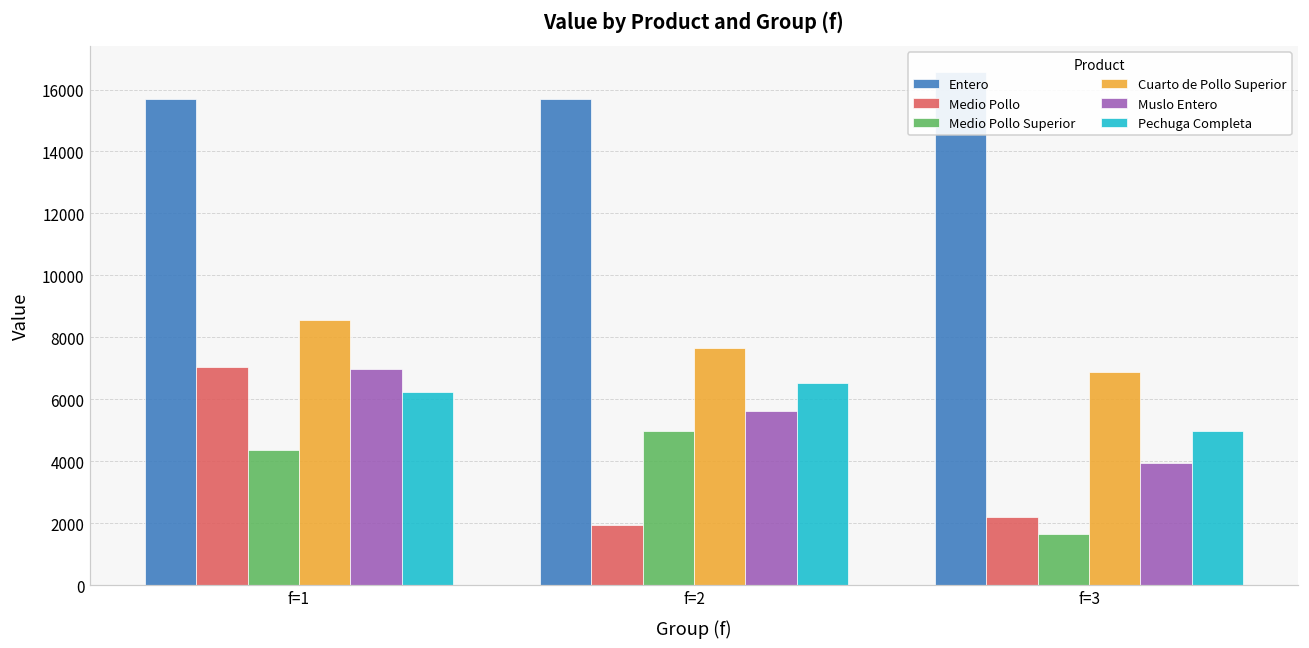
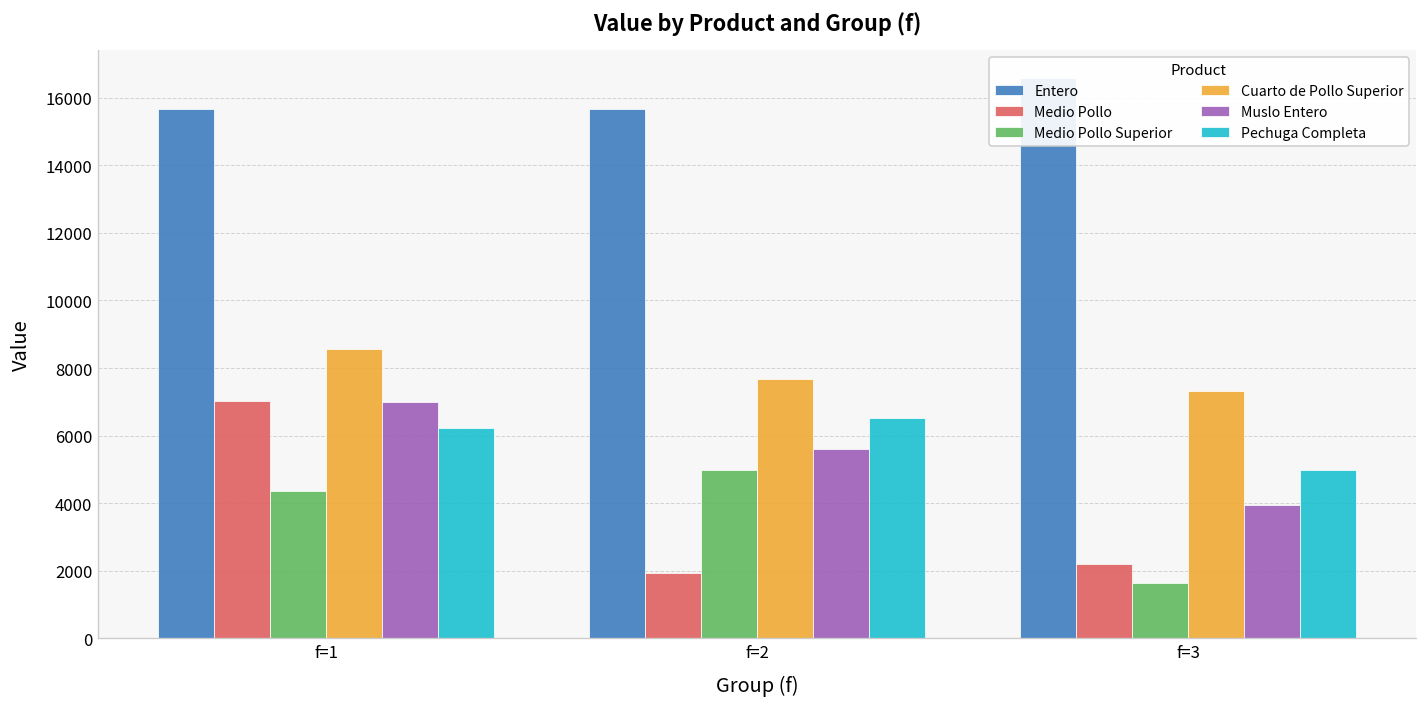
  {
    "Entero": {
      "f=1": 15700,
      "f=2": 15700
    },
    "Medio Pollo": {
      "f=1": 7000,
      "f=2": 1900,
      "f=3": 2200
    },
    "Medio Pollo Superior": {
      "f=1": 4400,
      "f=2": 5000,
      "f=3": 1700
    },
    "Cuarto de Pollo Superior": {
      "f=1": 8600,
      "f=2": 7700,
-     "f=3": 6900
+     "f=3": 7300
    },
    "Muslo Entero": {
      "f=1": 7000,
      "f=2": 5600,
      "f=3": 3900
    },
    "Pechuga Completa": {
      "f=1": 6200,
      "f=2": 6500,
      "f=3": 5000
    }
  }
